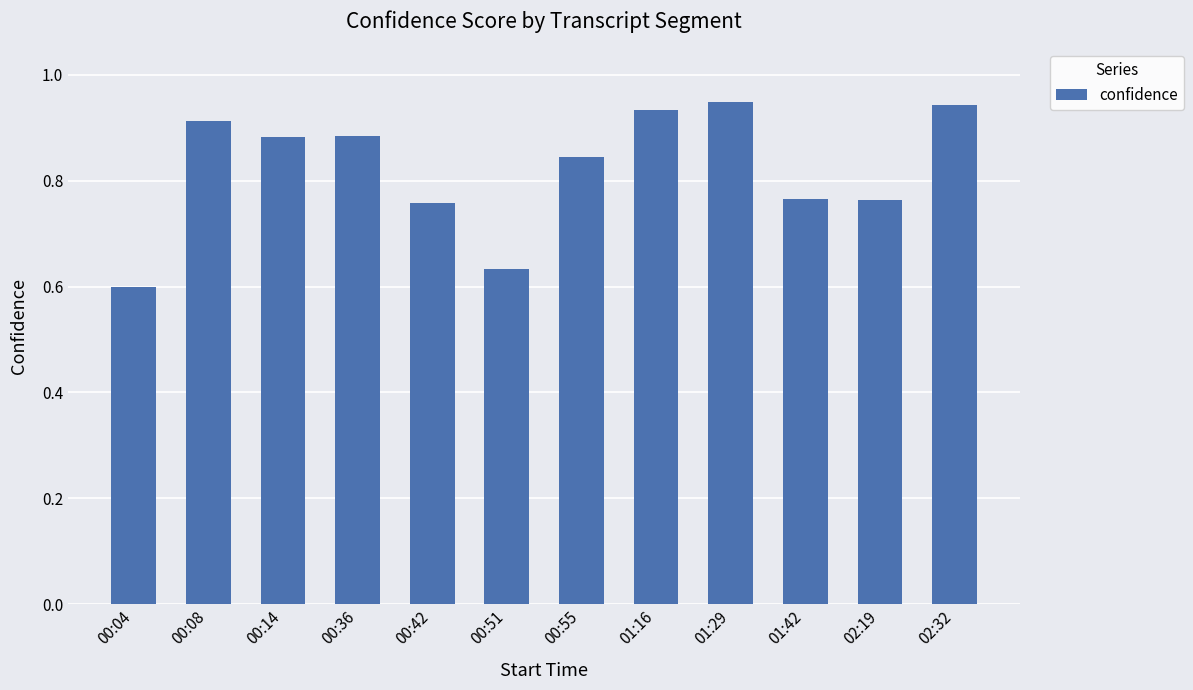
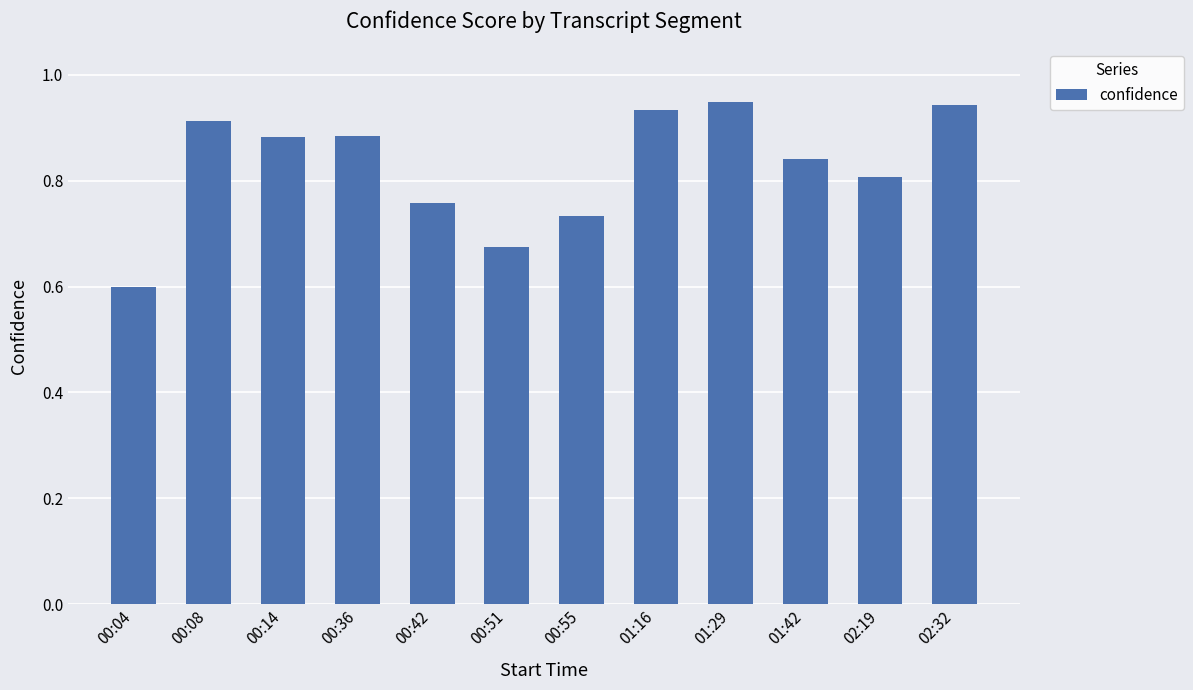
  {
    "00:04": 0.60,
    "00:08": 0.91,
    "00:14": 0.88,
    "00:36": 0.88,
    "00:42": 0.76,
-   "00:51": 0.63,
-   "00:55": 0.85,
+   "00:51": 0.67,
+   "00:55": 0.73,
    "01:16": 0.93,
    "01:29": 0.95,
-   "01:42": 0.76,
-   "02:19": 0.76,
+   "01:42": 0.84,
+   "02:19": 0.81,
    "02:32": 0.94
  }
